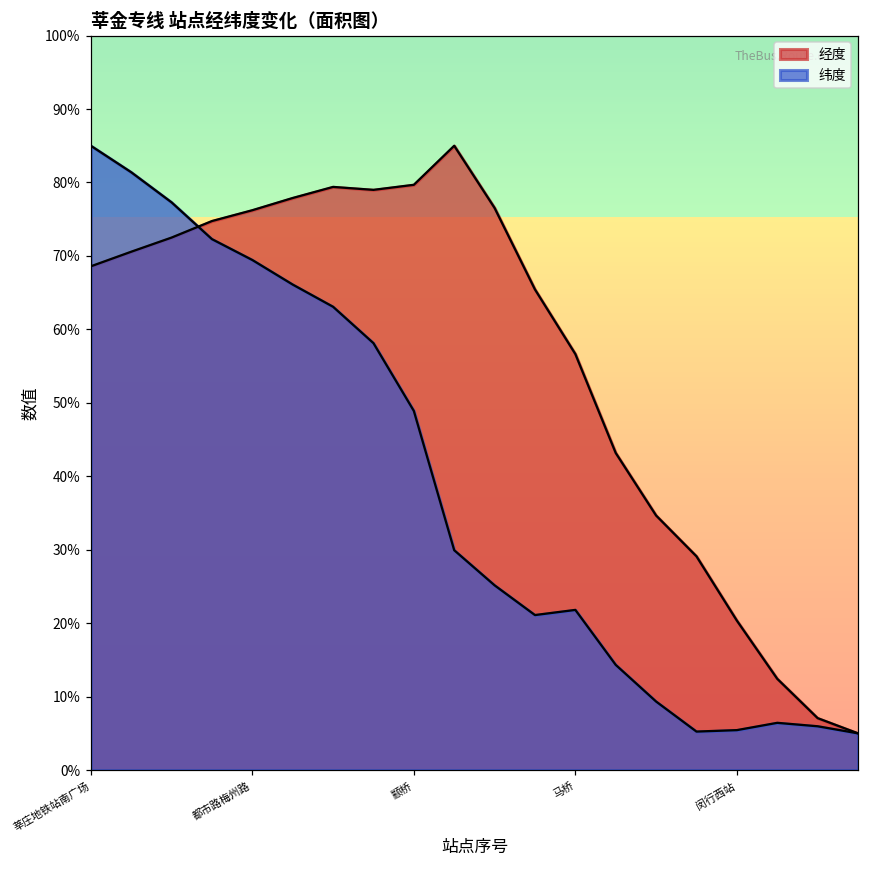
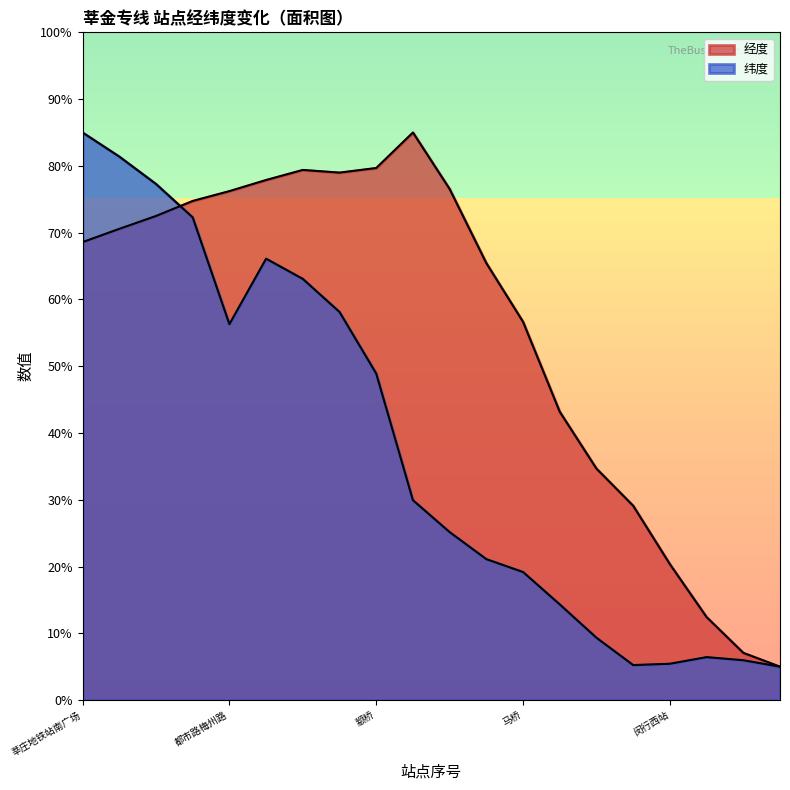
  {
    "经度": {
      "莘庄地铁站南广场": "69%",
      "都市路梅州路": "76%",
      "颛桥": "80%",
      "马桥": "57%",
      "闵行西站": "20%"
    },
    "纬度": {
      "莘庄地铁站南广场": "85%",
-     "都市路梅州路": "69%",
+     "都市路梅州路": "56%",
      "颛桥": "49%",
-     "马桥": "22%",
+     "马桥": "19%",
      "闵行西站": "5%"
    }
  }
